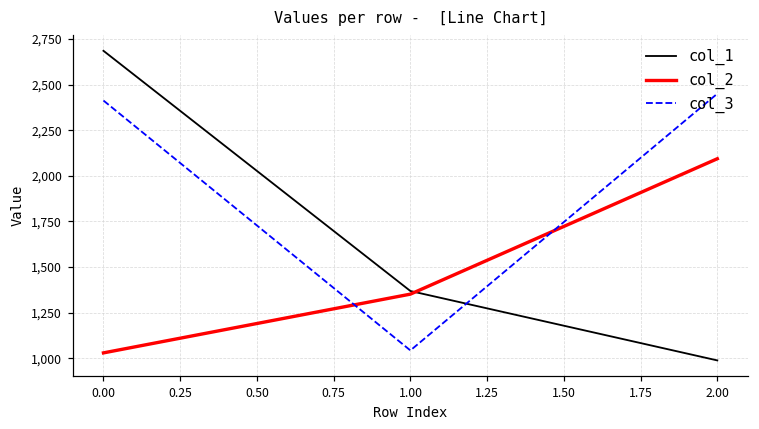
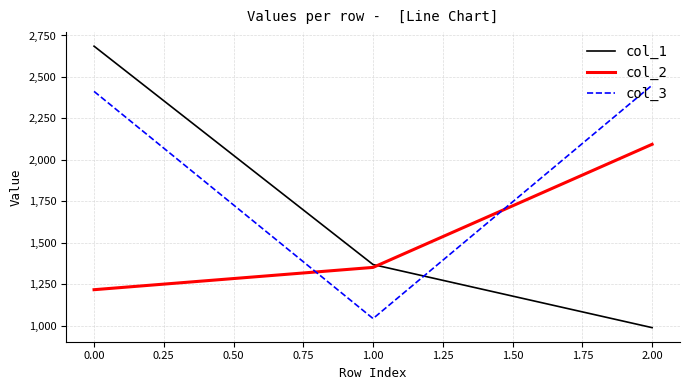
  {
    "col_1": {
      "0.00": "2,690",
      "1.00": "1,370",
      "2.00": "990"
    },
    "col_2": {
-     "0.00": "1,030",
+     "0.00": "1,220",
      "1.00": "1,350",
      "2.00": "2,090"
    },
    "col_3": {
      "0.00": "2,410",
      "1.00": "1,040",
      "2.00": "2,450"
    }
  }
